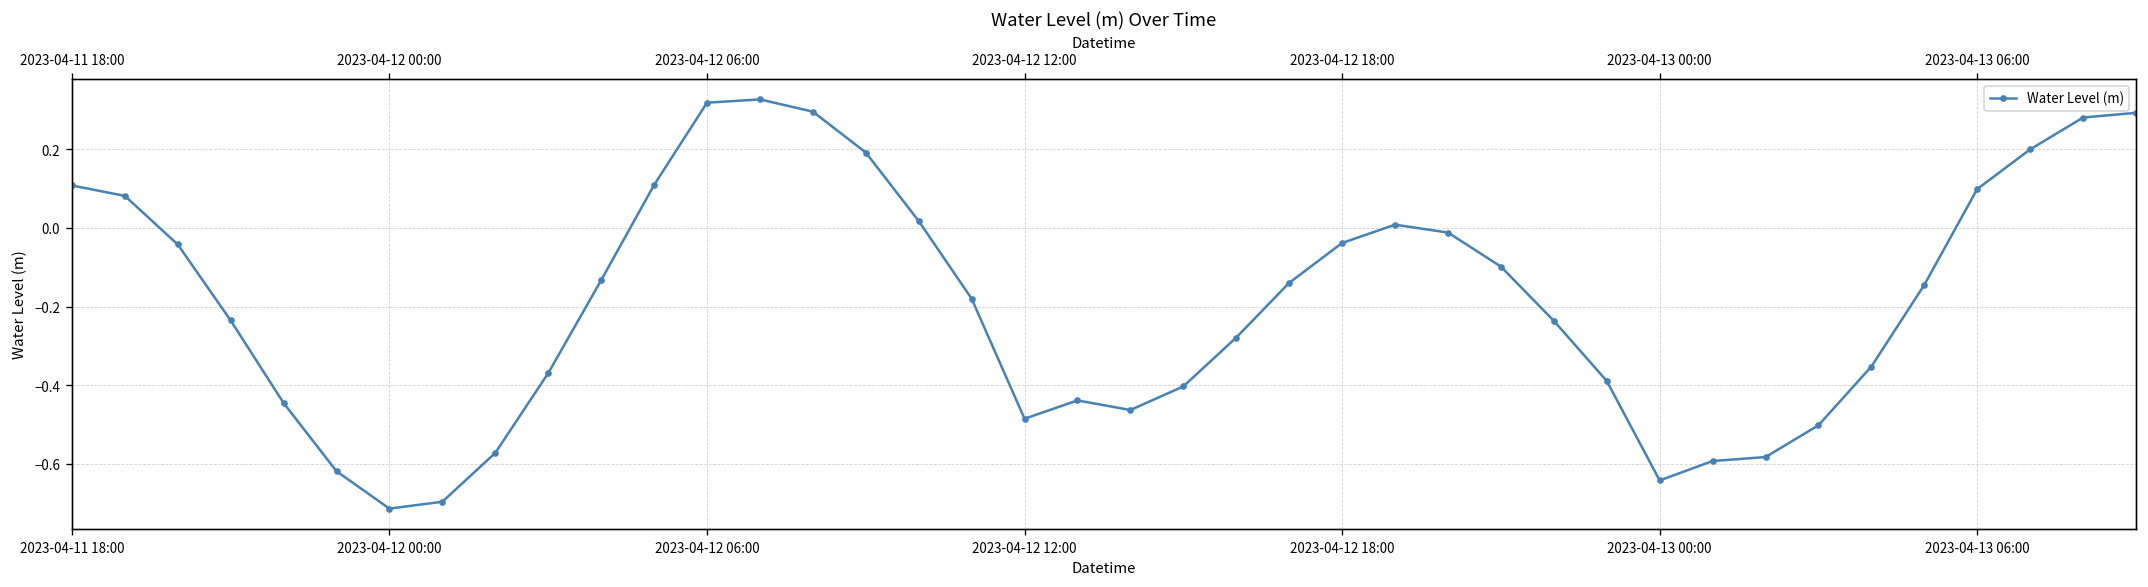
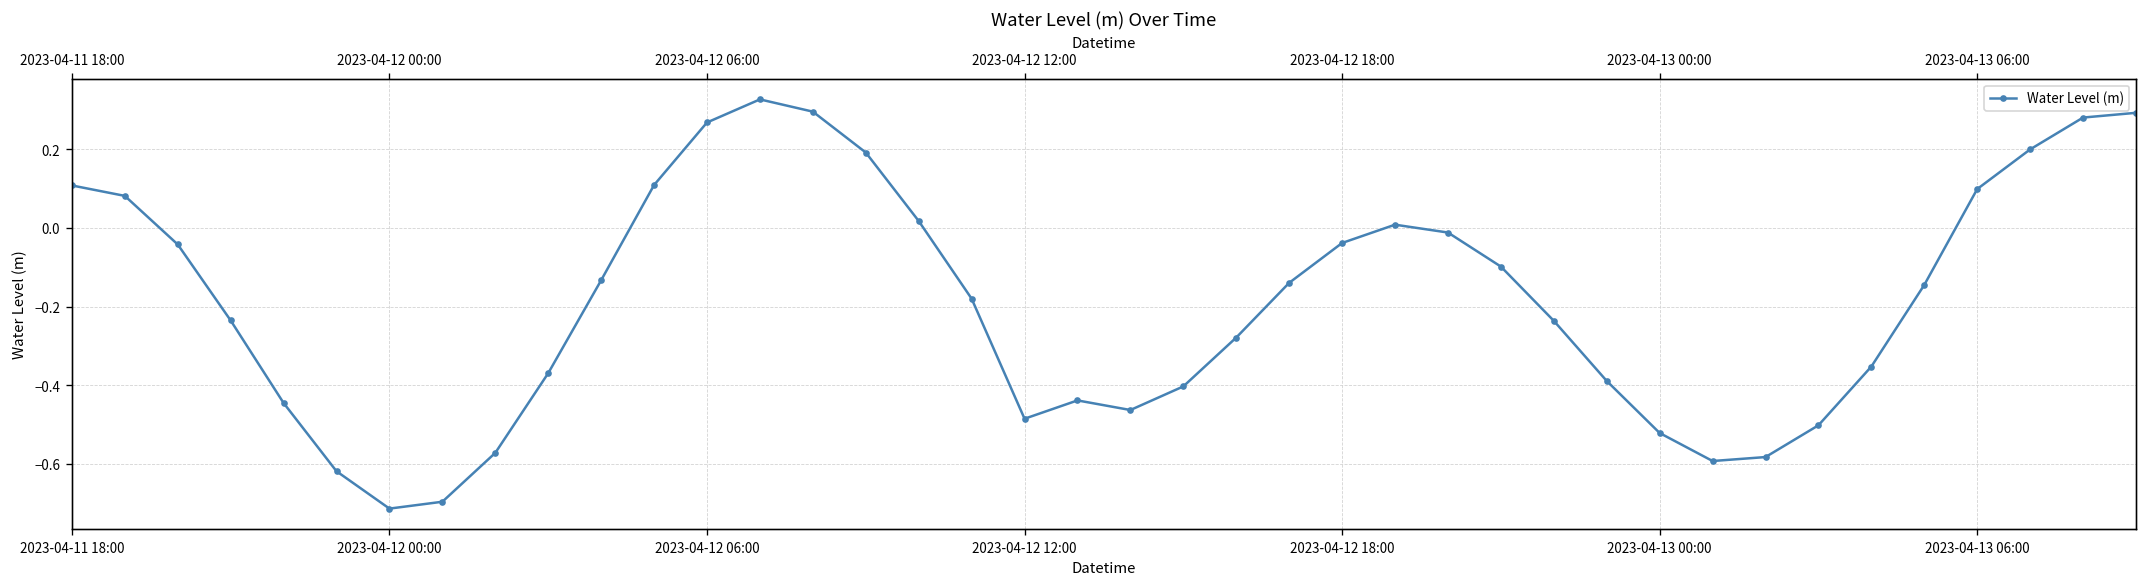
  {
    "2023-04-11 18:00": 0.11,
    "2023-04-12 00:00": -0.71,
-   "2023-04-12 06:00": 0.32,
+   "2023-04-12 06:00": 0.27,
    "2023-04-12 12:00": -0.49,
    "2023-04-12 18:00": -0.04,
-   "2023-04-13 00:00": -0.64,
+   "2023-04-13 00:00": -0.52,
    "2023-04-13 06:00": 0.10
  }
